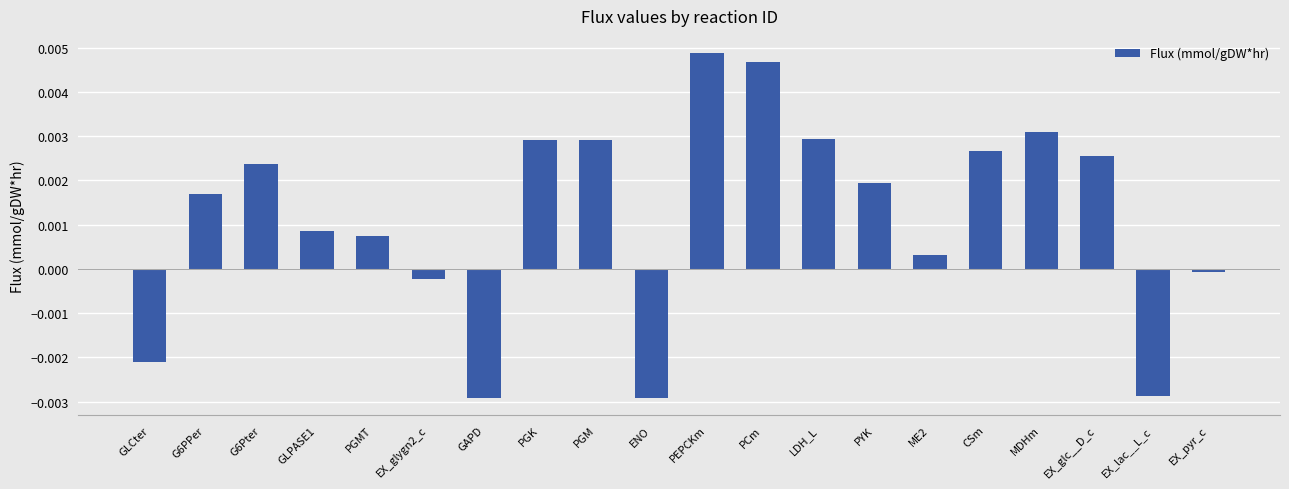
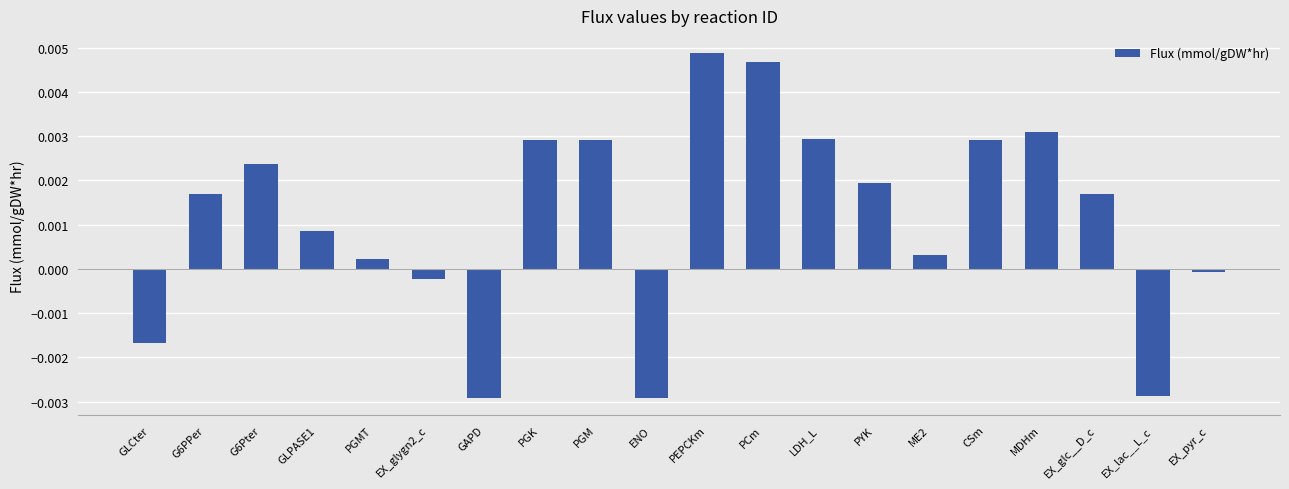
  {
-   "GLCter": -0.0021,
+   "GLCter": -0.0017,
    "G6PPer": 0.0017,
    "G6Pter": 0.0024,
    "GLPASE1": 0.0009,
-   "PGMT": 0.0008,
+   "PGMT": 0.0002,
    "EX_glygn2_c": -0.0002,
    "GAPD": -0.0029,
    "PGK": 0.0029,
    "PGM": 0.0029,
    "ENO": -0.0029,
    "PEPCKm": 0.0049,
    "PCm": 0.0047,
    "LDH_L": 0.0029,
    "PYK": 0.0020,
    "ME2": 0.0003,
-   "CSm": 0.0027,
+   "CSm": 0.0029,
    "MDHm": 0.0031,
-   "EX_glc__D_c": 0.0025,
+   "EX_glc__D_c": 0.0017,
    "EX_lac__L_c": -0.0029,
    "EX_pyr_c": -0.0001
  }
